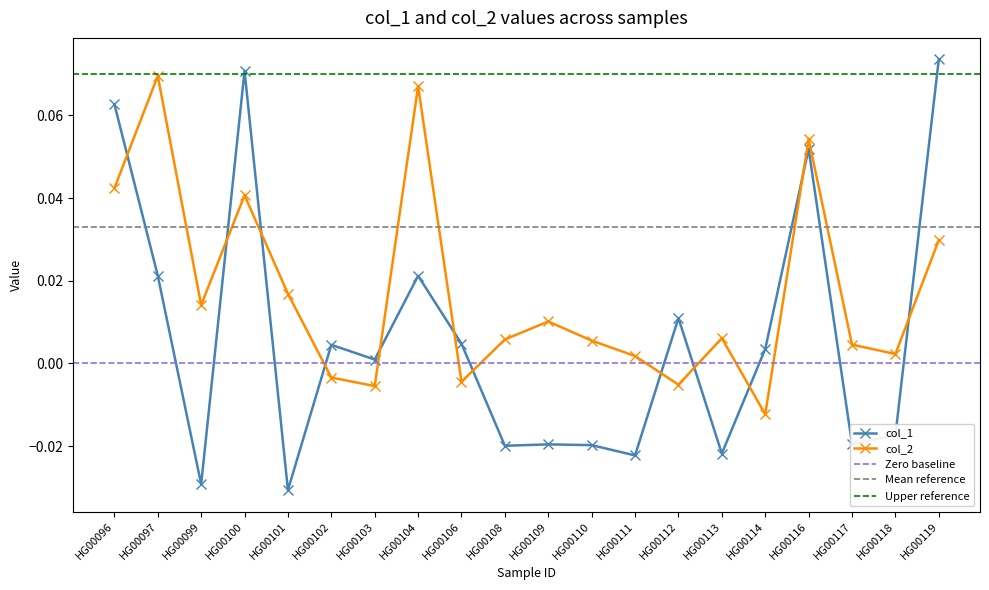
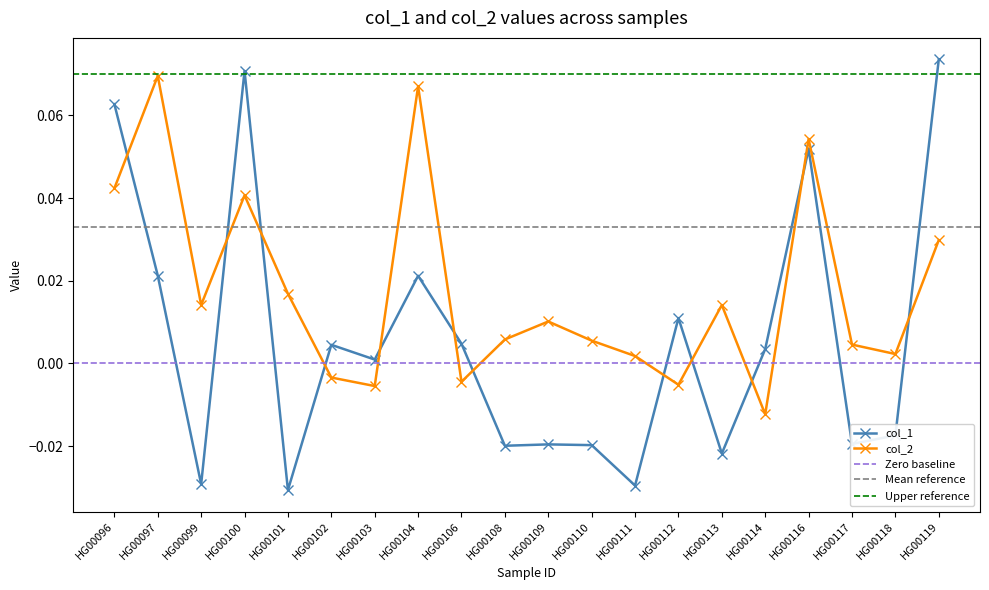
  {
    "col_1": {
      "HG00096": 0.063,
      "HG00097": 0.021,
      "HG00099": -0.029,
      "HG00100": 0.071,
      "HG00101": -0.031,
      "HG00102": 0.005,
      "HG00103": 0.001,
      "HG00104": 0.021,
      "HG00106": 0.005,
      "HG00108": -0.020,
      "HG00109": -0.020,
      "HG00110": -0.020,
-     "HG00111": -0.022,
+     "HG00111": -0.030,
      "HG00112": 0.011,
      "HG00113": -0.022,
      "HG00114": 0.004,
      "HG00116": 0.052,
      "HG00119": 0.074
    },
    "col_2": {
      "HG00096": 0.042,
      "HG00097": 0.070,
      "HG00099": 0.014,
      "HG00100": 0.041,
      "HG00101": 0.017,
      "HG00102": -0.003,
      "HG00103": -0.005,
      "HG00104": 0.067,
      "HG00106": -0.004,
      "HG00108": 0.006,
      "HG00109": 0.010,
      "HG00110": 0.006,
      "HG00111": 0.002,
      "HG00112": -0.005,
-     "HG00113": 0.006,
+     "HG00113": 0.014,
      "HG00114": -0.012,
      "HG00116": 0.054,
      "HG00117": 0.005,
      "HG00118": 0.002,
      "HG00119": 0.030
    }
  }
